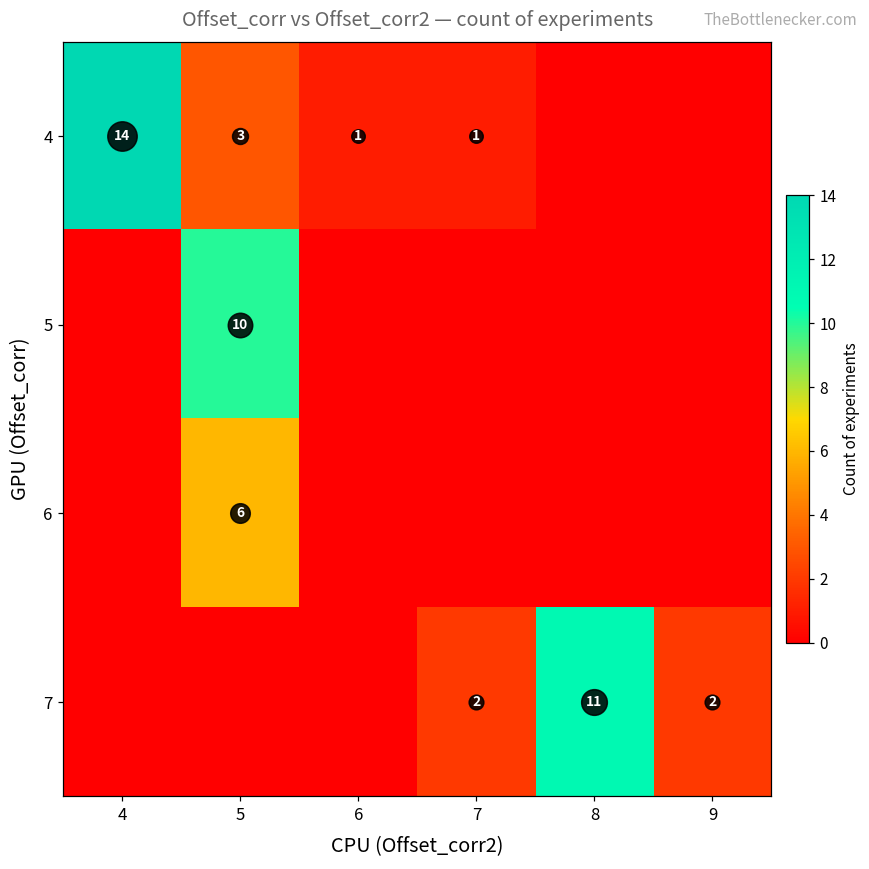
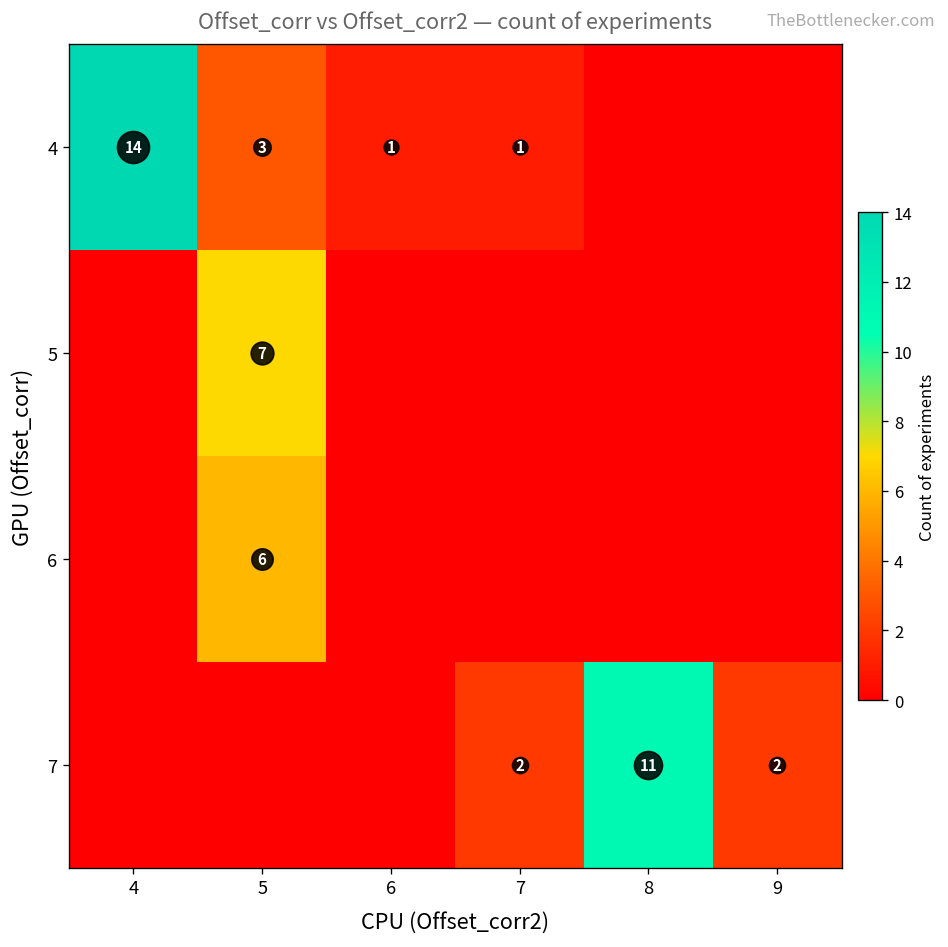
  {
    "5": {
-     "5": 10
+     "5": 7
    }
  }
